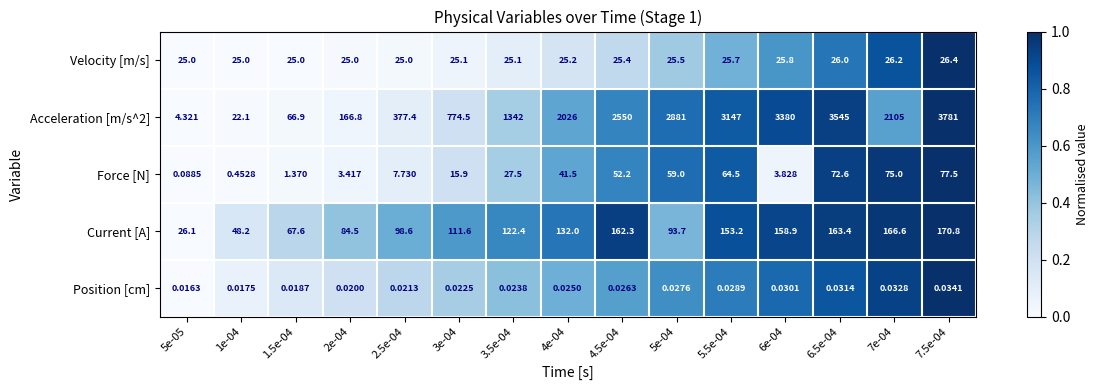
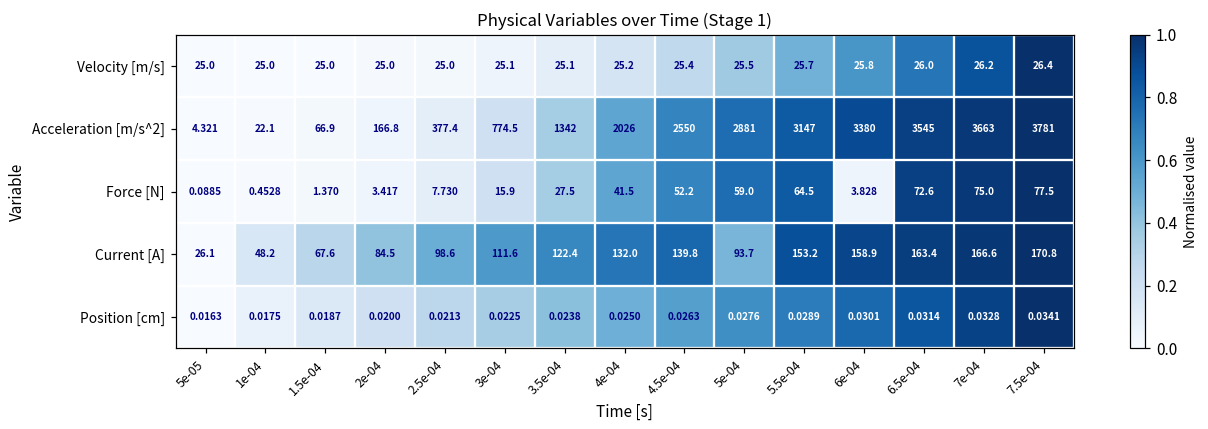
  {
    "Velocity [m/s]": {
      "5e-05": 25.0,
      "1e-04": 25.0,
      "1.5e-04": 25.0,
      "2e-04": 25.0,
      "2.5e-04": 25.0,
      "3e-04": 25.1,
      "3.5e-04": 25.1,
      "4e-04": 25.2,
      "4.5e-04": 25.4,
      "5e-04": 25.5,
      "5.5e-04": 25.7,
      "6e-04": 25.8,
      "6.5e-04": 26.0,
      "7e-04": 26.2,
      "7.5e-04": 26.4
    },
    "Acceleration [m/s^2]": {
      "5e-05": 4.321,
      "1e-04": 22.1,
      "1.5e-04": 66.9,
      "2e-04": 166.8,
      "2.5e-04": 377.4,
      "3e-04": 774.5,
      "3.5e-04": 1342,
      "4e-04": 2026,
      "4.5e-04": 2550,
      "5e-04": 2881,
      "5.5e-04": 3147,
      "6e-04": 3380,
      "6.5e-04": 3545,
-     "7e-04": 2105,
+     "7e-04": 3663,
      "7.5e-04": 3781
    },
    "Force [N]": {
      "5e-05": 0.0885,
      "1e-04": 0.4528,
      "1.5e-04": 1.370,
      "2e-04": 3.417,
      "2.5e-04": 7.730,
      "3e-04": 15.9,
      "3.5e-04": 27.5,
      "4e-04": 41.5,
      "4.5e-04": 52.2,
      "5e-04": 59.0,
      "5.5e-04": 64.5,
      "6e-04": 3.828,
      "6.5e-04": 72.6,
      "7e-04": 75.0,
      "7.5e-04": 77.5
    },
    "Current [A]": {
      "5e-05": 26.1,
      "1e-04": 48.2,
      "1.5e-04": 67.6,
      "2e-04": 84.5,
      "2.5e-04": 98.6,
      "3e-04": 111.6,
      "3.5e-04": 122.4,
      "4e-04": 132.0,
-     "4.5e-04": 162.3,
+     "4.5e-04": 139.8,
      "5e-04": 93.7,
      "5.5e-04": 153.2,
      "6e-04": 158.9,
      "6.5e-04": 163.4,
      "7e-04": 166.6,
      "7.5e-04": 170.8
    },
    "Position [cm]": {
      "5e-05": 0.0163,
      "1e-04": 0.0175,
      "1.5e-04": 0.0187,
      "2e-04": 0.0200,
      "2.5e-04": 0.0213,
      "3e-04": 0.0225,
      "3.5e-04": 0.0238,
      "4e-04": 0.0250,
      "4.5e-04": 0.0263,
      "5e-04": 0.0276,
      "5.5e-04": 0.0289,
      "6e-04": 0.0301,
      "6.5e-04": 0.0314,
      "7e-04": 0.0328,
      "7.5e-04": 0.0341
    }
  }
